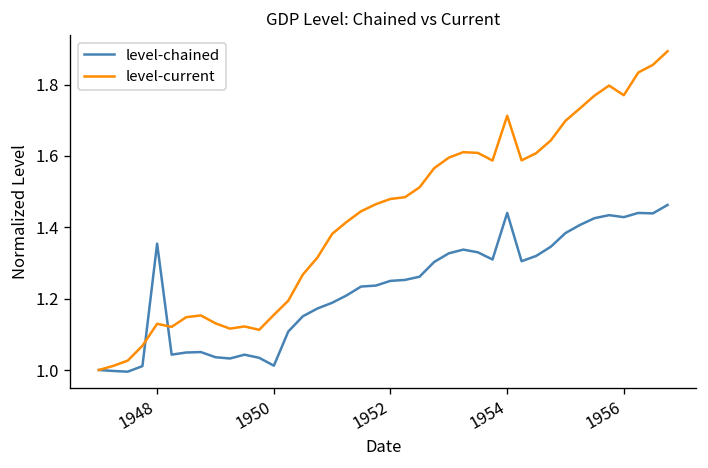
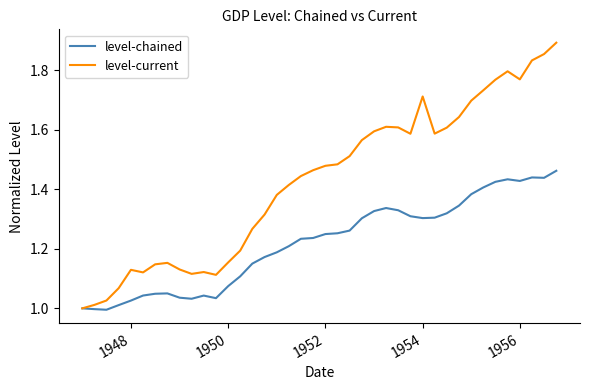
  {
    "level-chained": {
-     "1948": 1.35,
-     "1950": 1.01,
+     "1948": 1.03,
+     "1950": 1.07,
      "1952": 1.25,
-     "1954": 1.44,
+     "1954": 1.30,
      "1956": 1.43
    },
    "level-current": {
      "1948": 1.13,
      "1950": 1.15,
      "1952": 1.48,
      "1954": 1.71,
      "1956": 1.77
    }
  }
